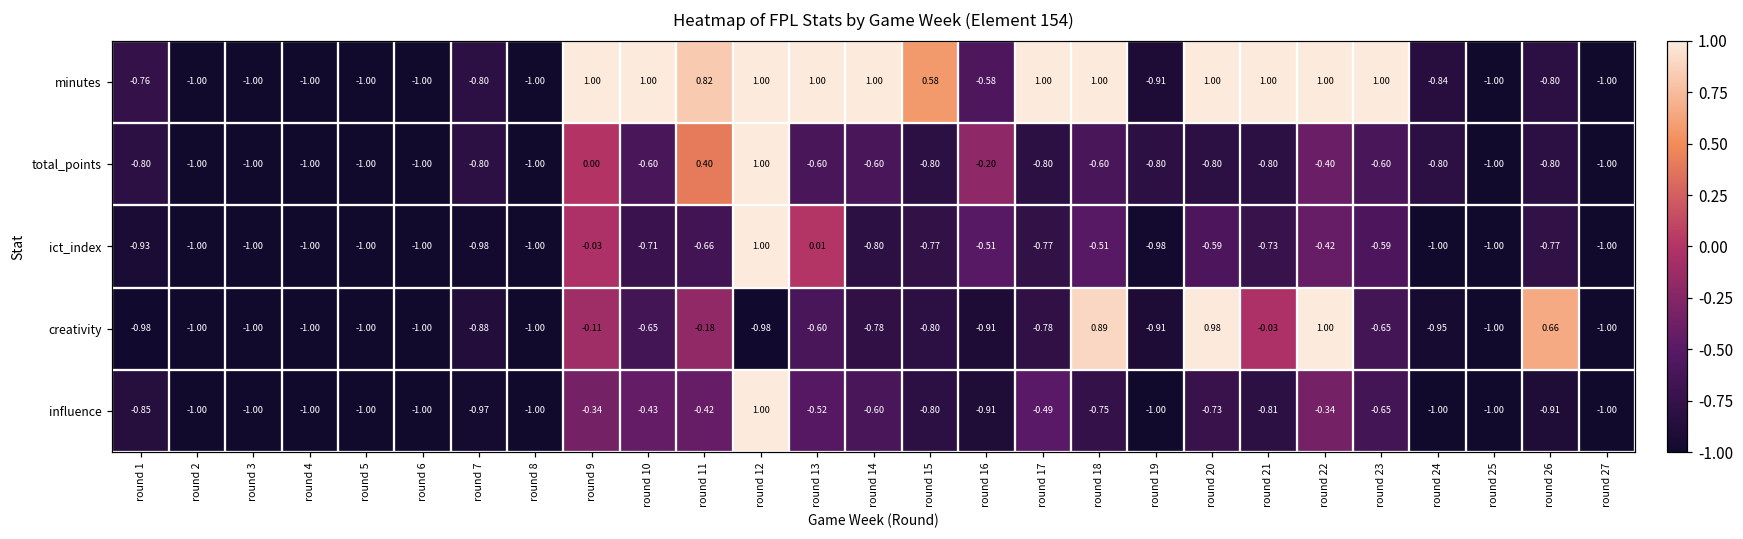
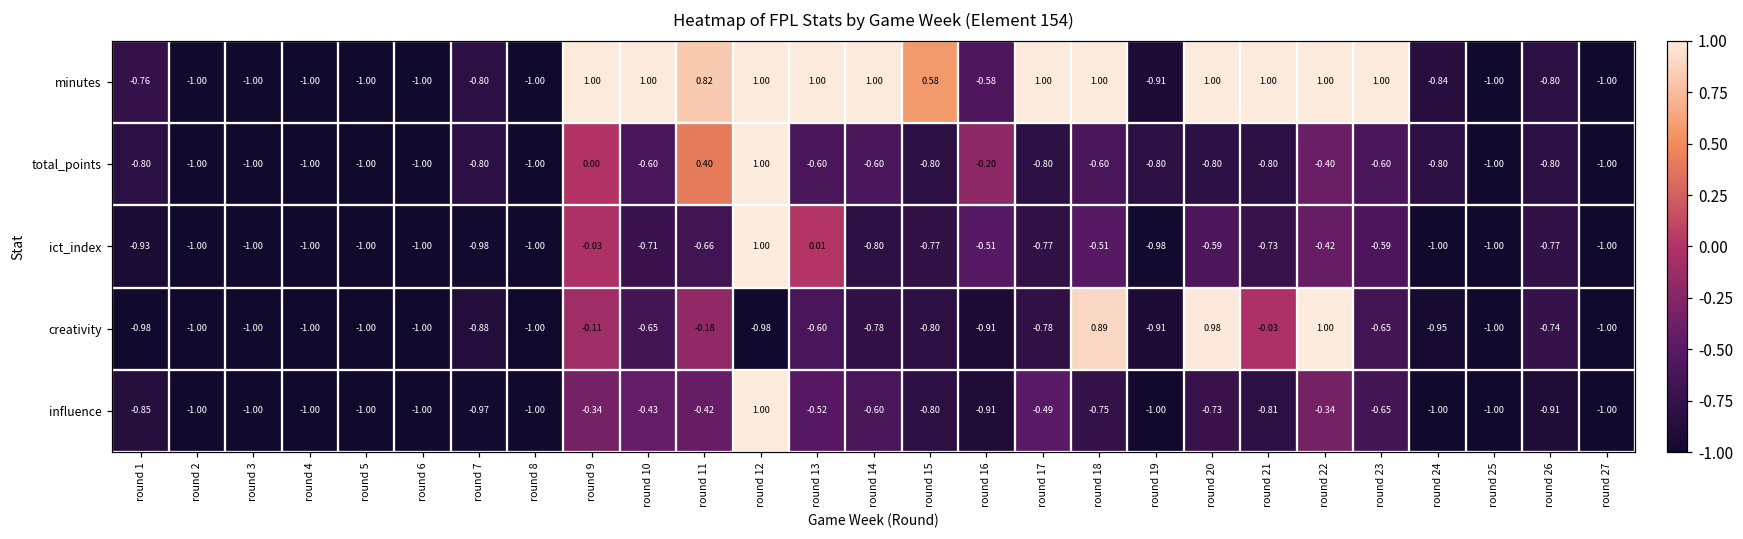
  {
    "minutes": {
      "round 1": -0.76,
      "round 2": -1.00,
      "round 3": -1.00,
      "round 4": -1.00,
      "round 5": -1.00,
      "round 6": -1.00,
      "round 7": -0.80,
      "round 8": -1.00,
      "round 9": 1.00,
      "round 10": 1.00,
      "round 11": 0.82,
      "round 12": 1.00,
      "round 13": 1.00,
      "round 14": 1.00,
      "round 15": 0.58,
      "round 16": -0.58,
      "round 17": 1.00,
      "round 18": 1.00,
      "round 19": -0.91,
      "round 20": 1.00,
      "round 21": 1.00,
      "round 22": 1.00,
      "round 23": 1.00,
      "round 24": -0.84,
      "round 25": -1.00,
      "round 26": -0.80,
      "round 27": -1.00
    },
    "total_points": {
      "round 1": -0.80,
      "round 2": -1.00,
      "round 3": -1.00,
      "round 4": -1.00,
      "round 5": -1.00,
      "round 6": -1.00,
      "round 7": -0.80,
      "round 8": -1.00,
      "round 9": 0.00,
      "round 10": -0.60,
      "round 11": 0.40,
      "round 12": 1.00,
      "round 13": -0.60,
      "round 14": -0.60,
      "round 15": -0.80,
      "round 16": -0.20,
      "round 17": -0.80,
      "round 18": -0.60,
      "round 19": -0.80,
      "round 20": -0.80,
      "round 21": -0.80,
      "round 22": -0.40,
      "round 23": -0.60,
      "round 24": -0.80,
      "round 25": -1.00,
      "round 26": -0.80,
      "round 27": -1.00
    },
    "ict_index": {
      "round 1": -0.93,
      "round 2": -1.00,
      "round 3": -1.00,
      "round 4": -1.00,
      "round 5": -1.00,
      "round 6": -1.00,
      "round 7": -0.98,
      "round 8": -1.00,
      "round 9": -0.03,
      "round 10": -0.71,
      "round 11": -0.66,
      "round 12": 1.00,
      "round 13": 0.01,
      "round 14": -0.80,
      "round 15": -0.77,
      "round 16": -0.51,
      "round 17": -0.77,
      "round 18": -0.51,
      "round 19": -0.98,
      "round 20": -0.59,
      "round 21": -0.73,
      "round 22": -0.42,
      "round 23": -0.59,
      "round 24": -1.00,
      "round 25": -1.00,
      "round 26": -0.77,
      "round 27": -1.00
    },
    "creativity": {
      "round 1": -0.98,
      "round 2": -1.00,
      "round 3": -1.00,
      "round 4": -1.00,
      "round 5": -1.00,
      "round 6": -1.00,
      "round 7": -0.88,
      "round 8": -1.00,
      "round 9": -0.11,
      "round 10": -0.65,
      "round 11": -0.18,
      "round 12": -0.98,
      "round 13": -0.60,
      "round 14": -0.78,
      "round 15": -0.80,
      "round 16": -0.91,
      "round 17": -0.78,
      "round 18": 0.89,
      "round 19": -0.91,
      "round 20": 0.98,
      "round 21": -0.03,
      "round 22": 1.00,
      "round 23": -0.65,
      "round 24": -0.95,
      "round 25": -1.00,
-     "round 26": 0.66,
+     "round 26": -0.74,
      "round 27": -1.00
    },
    "influence": {
      "round 1": -0.85,
      "round 2": -1.00,
      "round 3": -1.00,
      "round 4": -1.00,
      "round 5": -1.00,
      "round 6": -1.00,
      "round 7": -0.97,
      "round 8": -1.00,
      "round 9": -0.34,
      "round 10": -0.43,
      "round 11": -0.42,
      "round 12": 1.00,
      "round 13": -0.52,
      "round 14": -0.60,
      "round 15": -0.80,
      "round 16": -0.91,
      "round 17": -0.49,
      "round 18": -0.75,
      "round 19": -1.00,
      "round 20": -0.73,
      "round 21": -0.81,
      "round 22": -0.34,
      "round 23": -0.65,
      "round 24": -1.00,
      "round 25": -1.00,
      "round 26": -0.91,
      "round 27": -1.00
    }
  }
